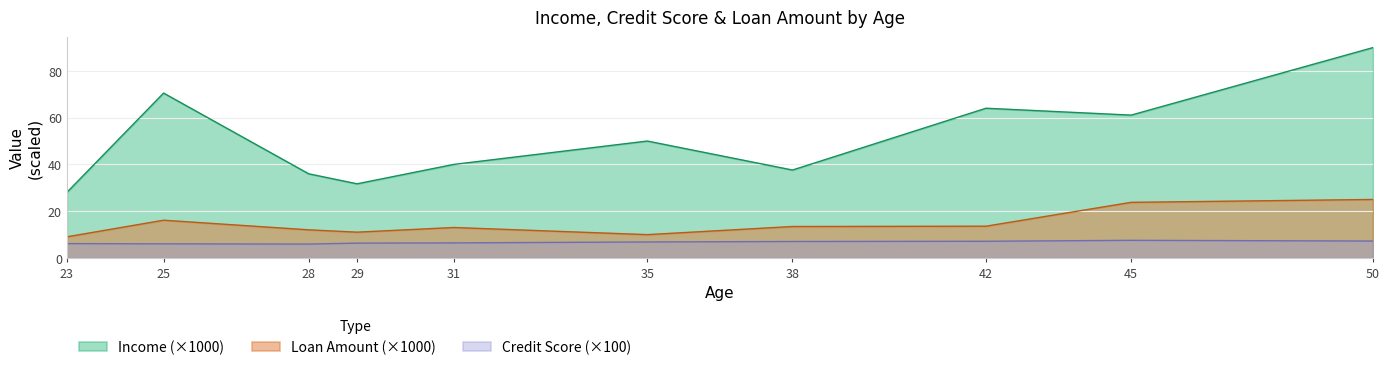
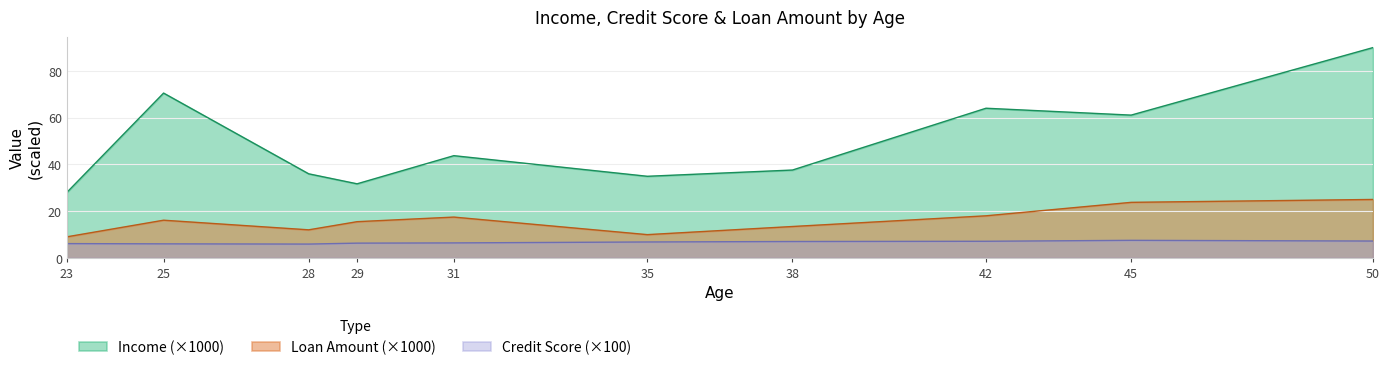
  {
    "Income (×1000)": {
      "23": 28,
      "25": 71,
      "28": 36,
      "29": 32,
-     "31": 40,
-     "35": 50,
+     "31": 44,
+     "35": 35,
      "38": 38,
      "42": 64,
      "45": 61,
      "50": 90
    },
    "Loan Amount (×1000)": {
      "23": 9,
      "25": 16,
      "28": 12,
-     "29": 11,
-     "31": 13,
+     "29": 15,
+     "31": 17,
      "35": 10,
      "38": 13,
-     "42": 14,
+     "42": 18,
      "45": 24,
      "50": 25
    },
    "Credit Score (×100)": {
      "23": 6,
      "25": 6,
      "28": 6,
      "29": 6,
      "31": 6,
      "35": 7,
      "38": 7,
      "42": 7,
      "45": 8,
      "50": 7
    }
  }
